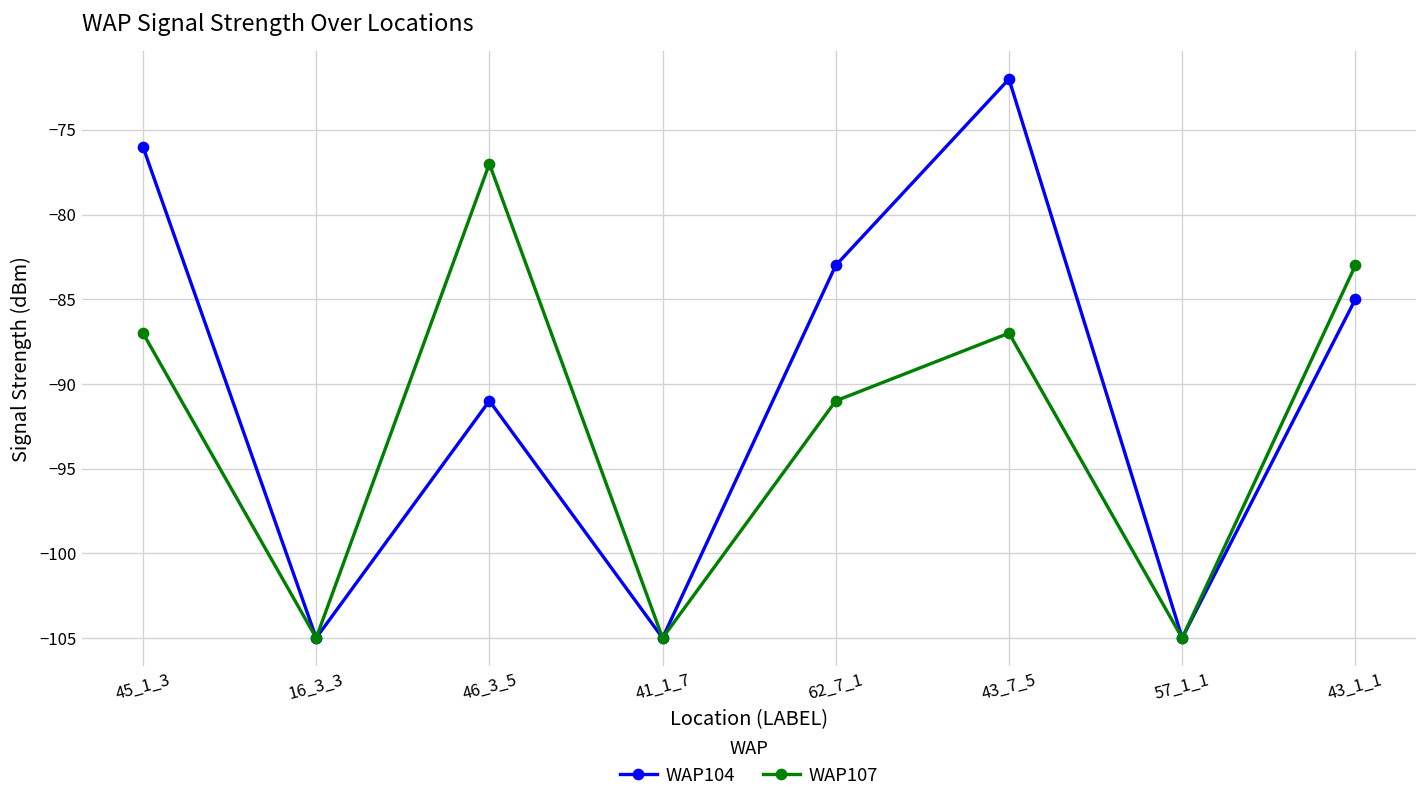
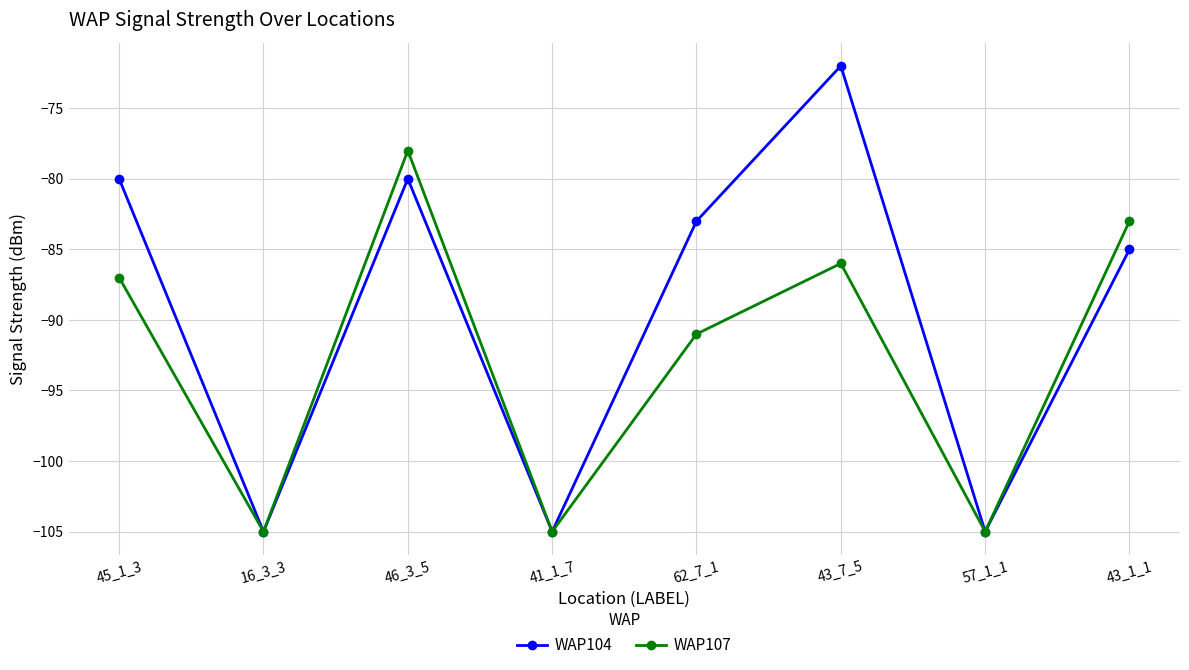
  {
    "WAP104": {
-     "45_1_3": -76,
-     "46_3_5": -91,
+     "45_1_3": -80,
+     "46_3_5": -80,
      "62_7_1": -83,
      "43_7_5": -72,
      "43_1_1": -85
    },
    "WAP107": {
      "45_1_3": -87,
-     "46_3_5": -77,
+     "46_3_5": -78,
      "62_7_1": -91,
-     "43_7_5": -87,
+     "43_7_5": -86,
      "43_1_1": -83
    }
  }
